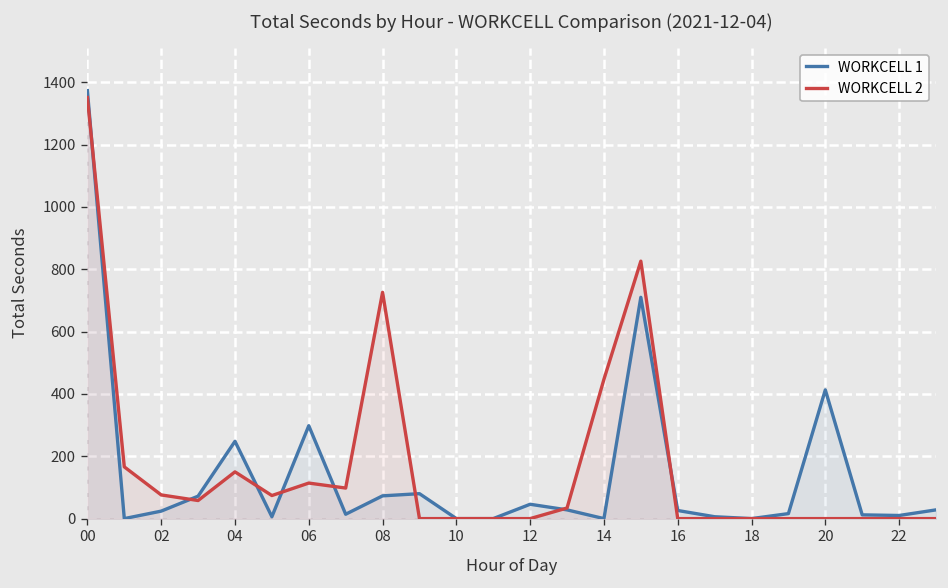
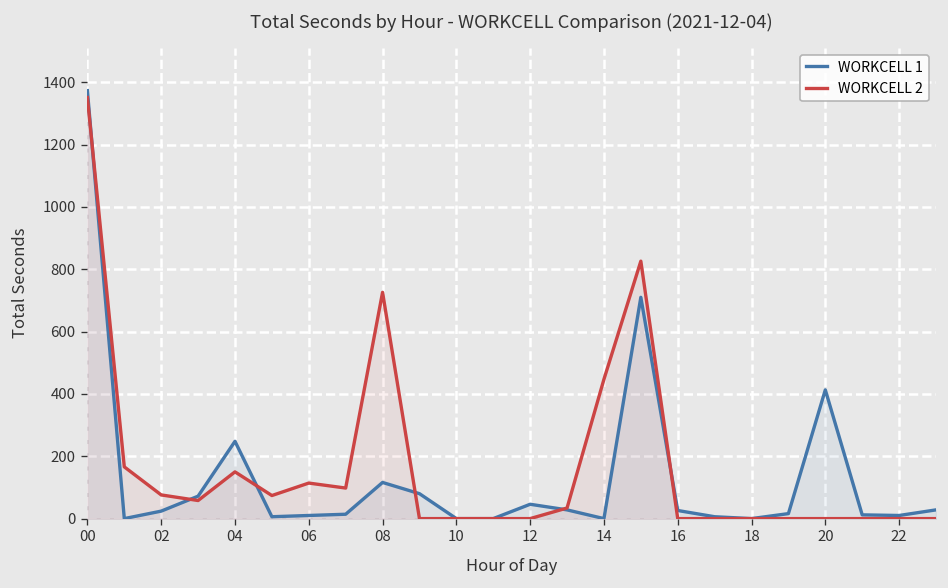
  {
    "WORKCELL 1": {
      "00": 1370,
      "02": 20,
      "04": 250,
-     "06": 300,
-     "08": 70,
+     "06": 10,
+     "08": 120,
      "12": 50,
      "14": 0,
      "16": 30,
      "20": 410,
      "22": 10
    },
    "WORKCELL 2": {
      "00": 1350,
      "02": 80,
      "04": 150,
      "06": 110,
      "08": 730,
      "12": 0,
      "14": 450,
      "16": 0,
      "20": 0,
      "22": 0
    }
  }
